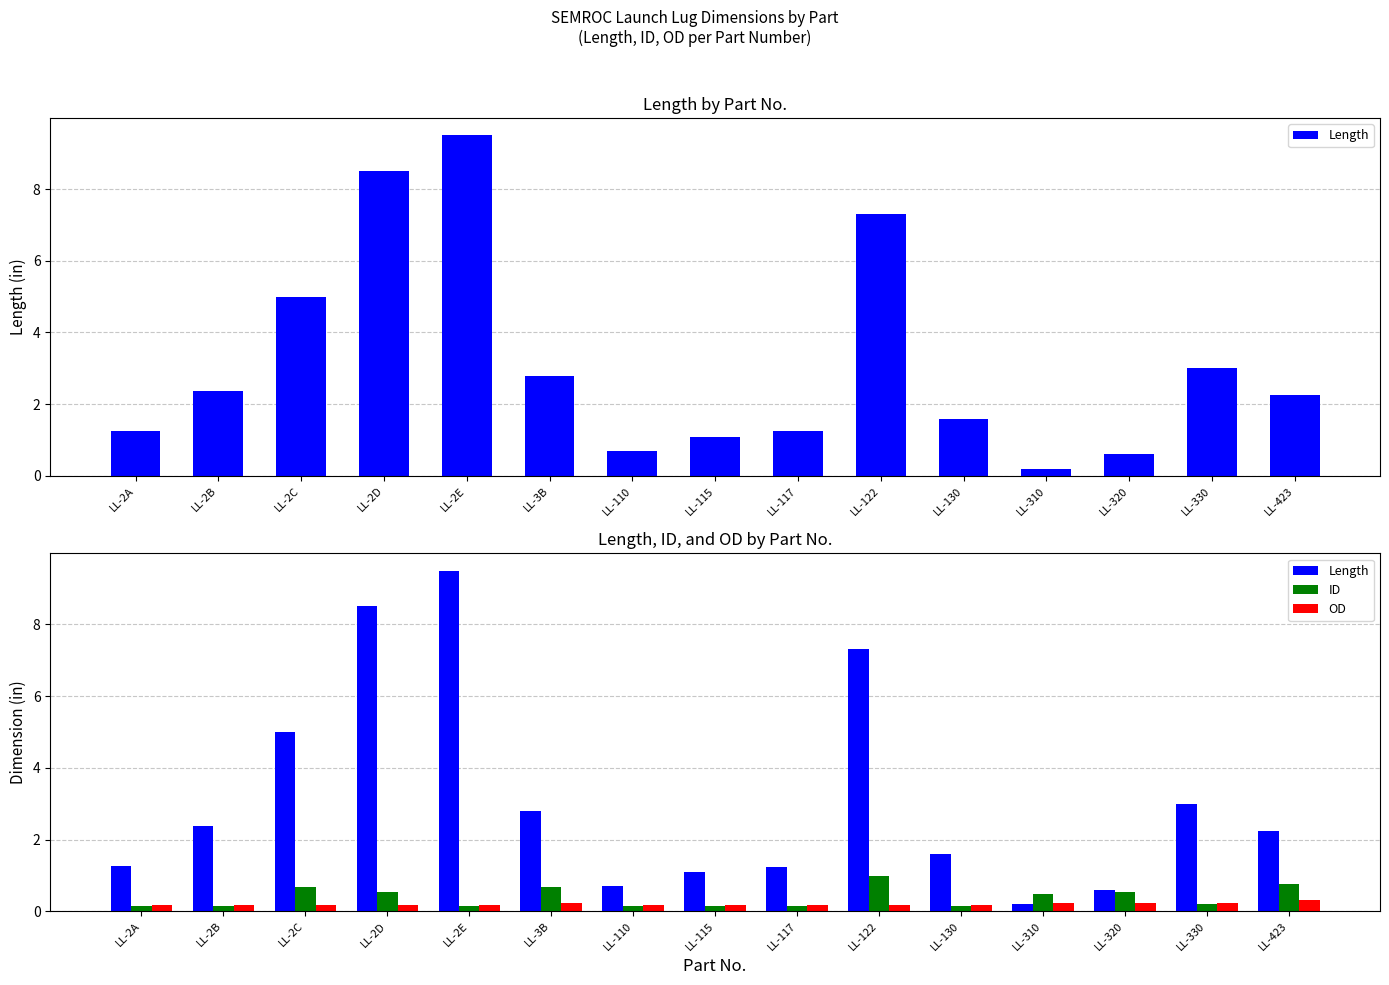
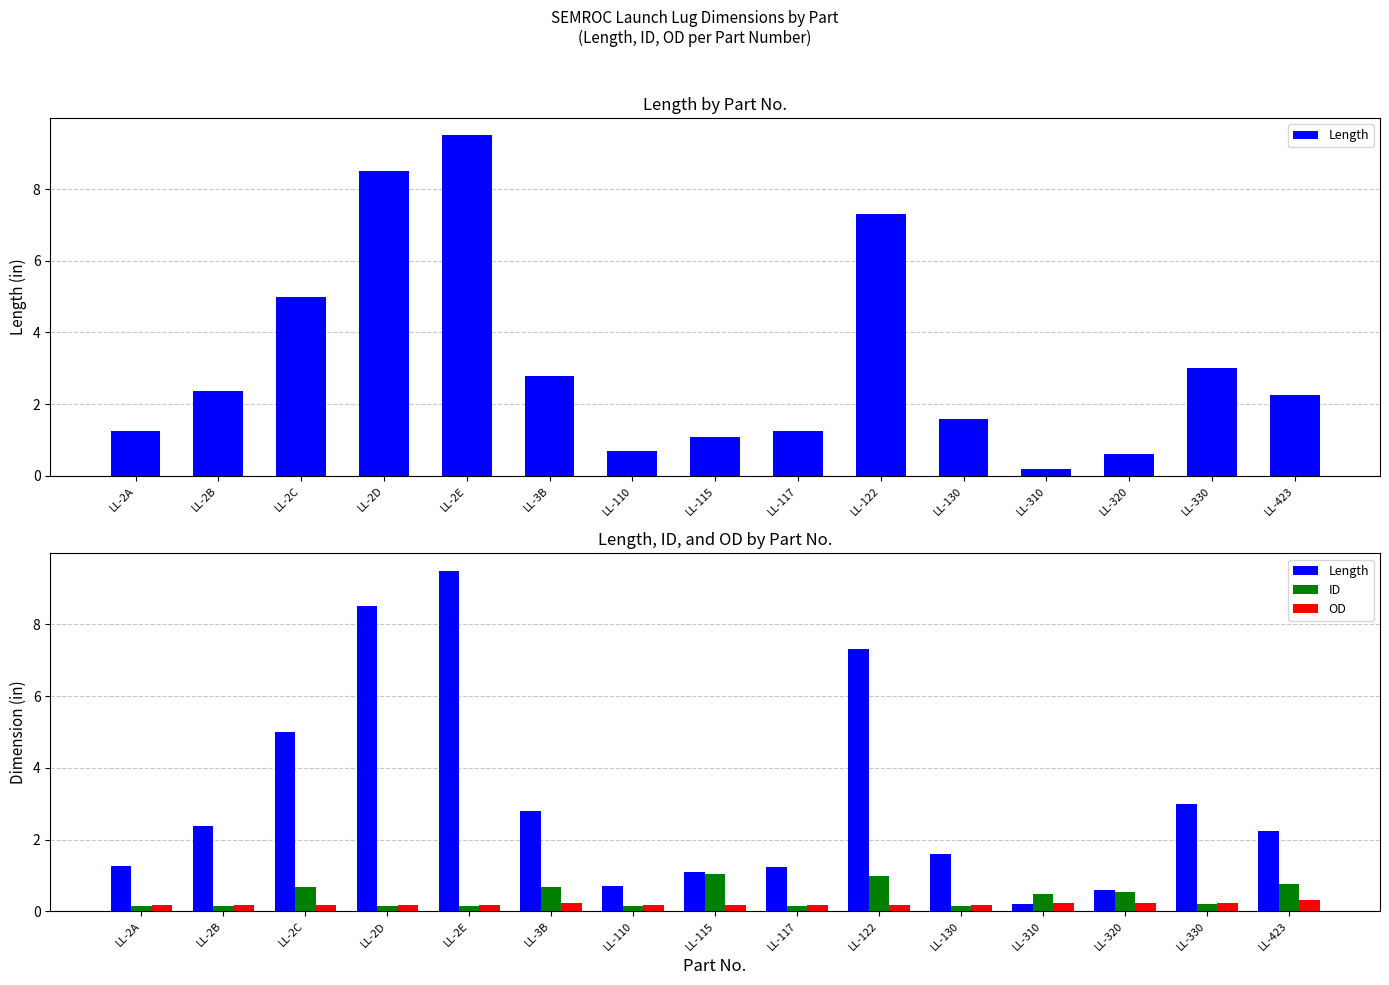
  {
    "Length by Part No.": {
      "LL-2A": 1.3,
      "LL-2B": 2.4,
      "LL-2C": 5.0,
      "LL-2D": 8.5,
      "LL-2E": 9.5,
      "LL-3B": 2.8,
      "LL-110": 0.7,
      "LL-115": 1.1,
      "LL-117": 1.2,
      "LL-122": 7.3,
      "LL-130": 1.6,
      "LL-310": 0.2,
      "LL-320": 0.6,
      "LL-330": 3.0,
      "LL-423": 2.3
    },
    "Length, ID, and OD by Part No.": {
      "Length": {
        "LL-2A": 1.3,
        "LL-2B": 2.4,
        "LL-2C": 5.0,
        "LL-2D": 8.5,
        "LL-2E": 9.5,
        "LL-3B": 2.8,
        "LL-110": 0.7,
        "LL-115": 1.1,
        "LL-117": 1.2,
        "LL-122": 7.3,
        "LL-130": 1.6,
        "LL-310": 0.2,
        "LL-320": 0.6,
        "LL-330": 3.0,
        "LL-423": 2.3
      },
      "ID": {
        "LL-2A": 0.2,
        "LL-2B": 0.2,
        "LL-2C": 0.7,
-       "LL-2D": 0.5,
+       "LL-2D": 0.2,
        "LL-2E": 0.2,
        "LL-3B": 0.7,
        "LL-110": 0.2,
-       "LL-115": 0.2,
+       "LL-115": 1.0,
        "LL-117": 0.2,
        "LL-122": 1.0,
        "LL-130": 0.2,
        "LL-310": 0.5,
        "LL-320": 0.5,
        "LL-330": 0.2,
        "LL-423": 0.8
      },
      "OD": {
        "LL-2A": 0.2,
        "LL-2B": 0.2,
        "LL-2C": 0.2,
        "LL-2D": 0.2,
        "LL-2E": 0.2,
        "LL-3B": 0.2,
        "LL-110": 0.2,
        "LL-115": 0.2,
        "LL-117": 0.2,
        "LL-122": 0.2,
        "LL-130": 0.2,
        "LL-310": 0.2,
        "LL-320": 0.2,
        "LL-330": 0.2,
        "LL-423": 0.3
      }
    }
  }
